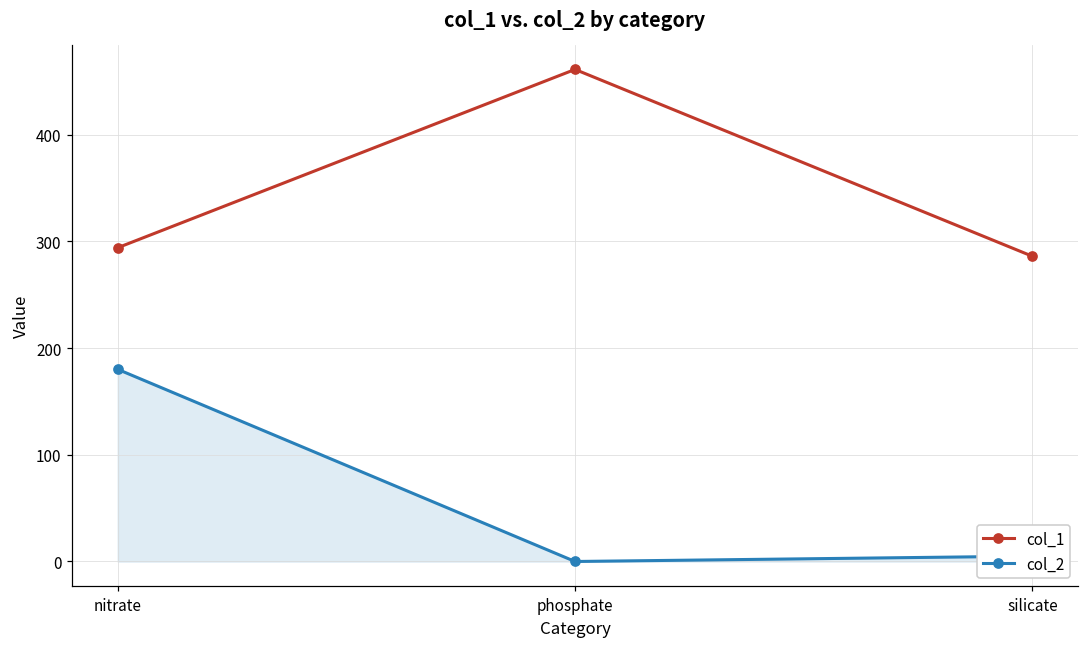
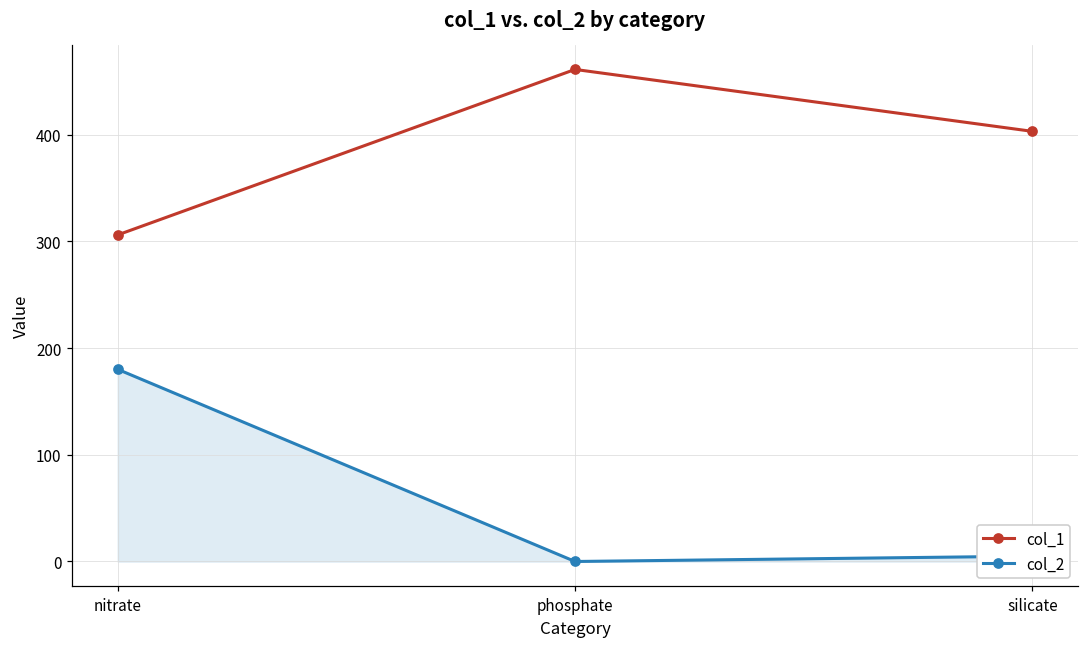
  {
    "col_1": {
-     "nitrate": 290,
+     "nitrate": 310,
      "phosphate": 460,
-     "silicate": 290
+     "silicate": 400
    },
    "col_2": {
      "nitrate": 180,
      "phosphate": 0
    }
  }
